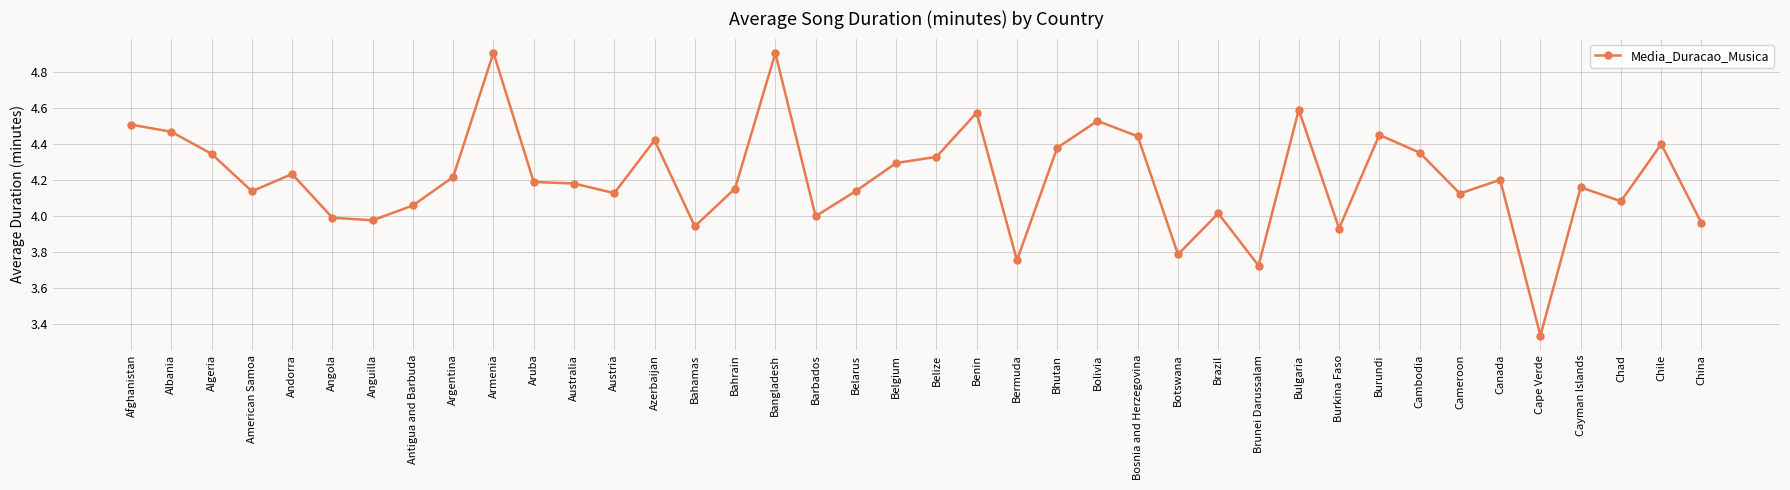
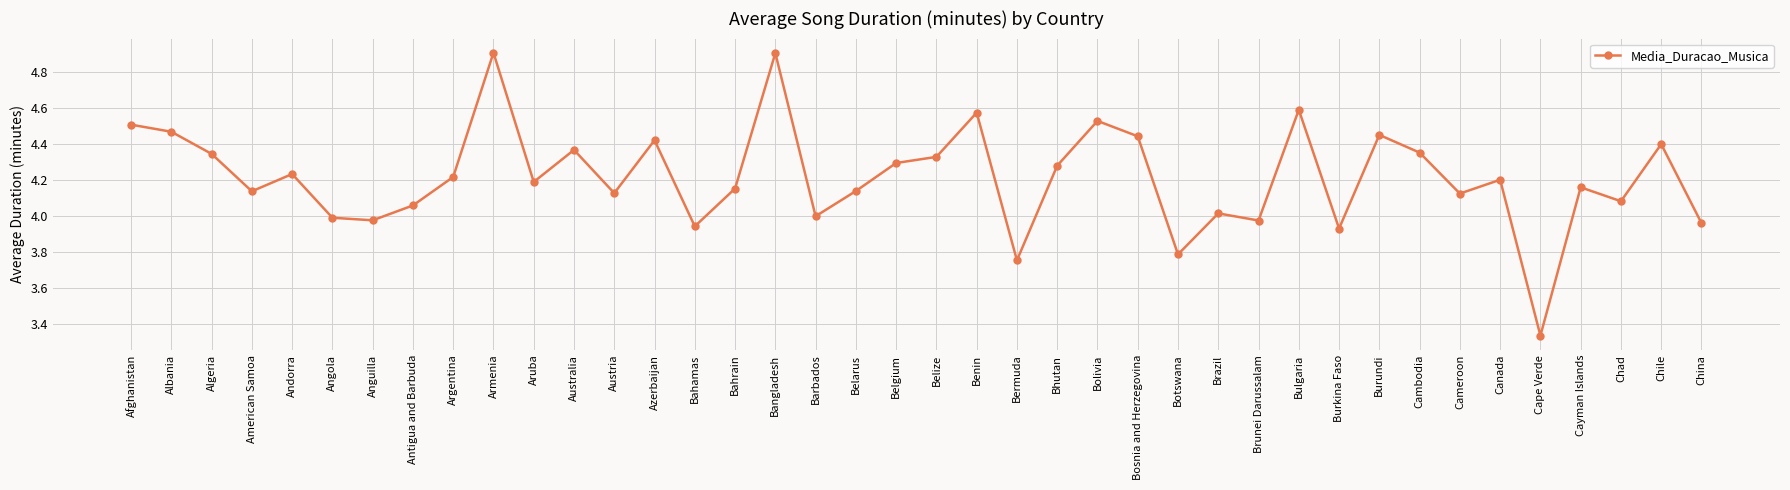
  {
    "Afghanistan": 4.51,
    "Albania": 4.47,
    "Algeria": 4.34,
    "American Samoa": 4.14,
    "Andorra": 4.23,
    "Angola": 3.99,
    "Anguilla": 3.97,
    "Antigua and Barbuda": 4.06,
    "Argentina": 4.22,
    "Armenia": 4.91,
    "Aruba": 4.19,
-   "Australia": 4.18,
+   "Australia": 4.37,
    "Austria": 4.13,
    "Azerbaijan": 4.42,
    "Bahamas": 3.94,
    "Bahrain": 4.15,
    "Bangladesh": 4.90,
    "Barbados": 4.00,
    "Belarus": 4.14,
    "Belgium": 4.29,
    "Belize": 4.33,
    "Benin": 4.57,
    "Bermuda": 3.75,
-   "Bhutan": 4.38,
+   "Bhutan": 4.28,
    "Bolivia": 4.53,
    "Bosnia and Herzegovina": 4.44,
    "Botswana": 3.79,
    "Brazil": 4.01,
-   "Brunei Darussalam": 3.72,
+   "Brunei Darussalam": 3.97,
    "Bulgaria": 4.59,
    "Burkina Faso": 3.93,
    "Burundi": 4.45,
    "Cambodia": 4.35,
    "Cameroon": 4.12,
    "Canada": 4.20,
    "Cape Verde": 3.33,
    "Cayman Islands": 4.16,
    "Chad": 4.08,
    "Chile": 4.40,
    "China": 3.96
  }
